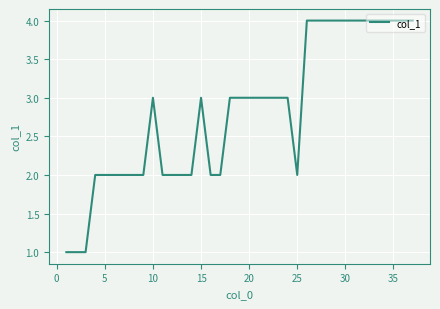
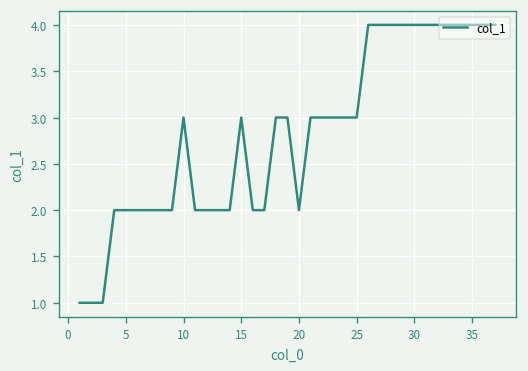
  {
    "5": 2,
    "10": 3,
    "15": 3,
-   "20": 3,
-   "25": 2,
+   "20": 2,
+   "25": 3,
    "30": 4
  }
